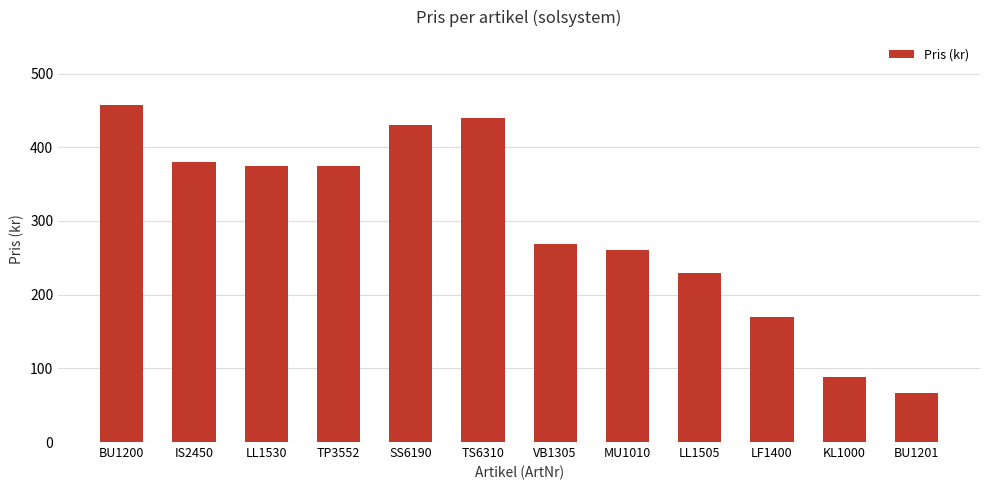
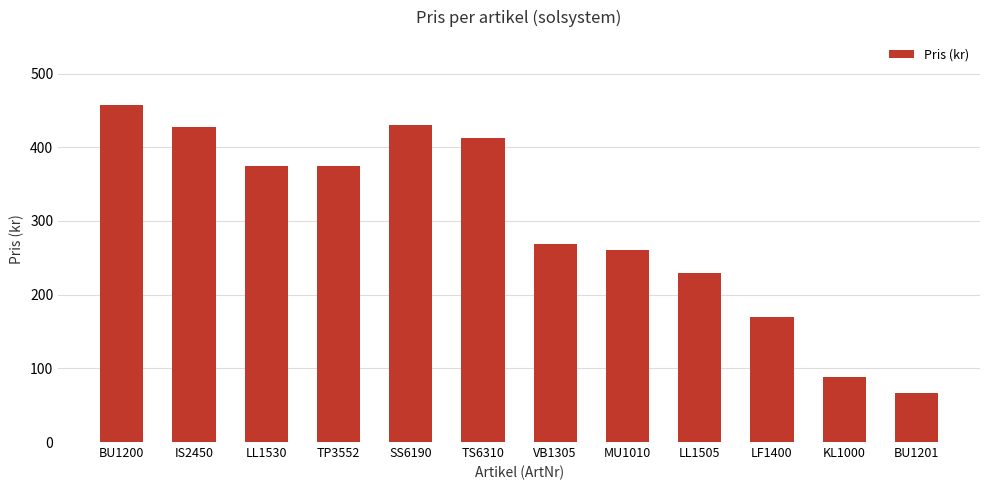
  {
    "BU1200": 460,
-   "IS2450": 380,
+   "IS2450": 430,
    "LL1530": 370,
    "TP3552": 380,
    "SS6190": 430,
-   "TS6310": 440,
+   "TS6310": 410,
    "VB1305": 270,
    "MU1010": 260,
    "LL1505": 230,
    "LF1400": 170,
    "KL1000": 90,
    "BU1201": 70
  }
